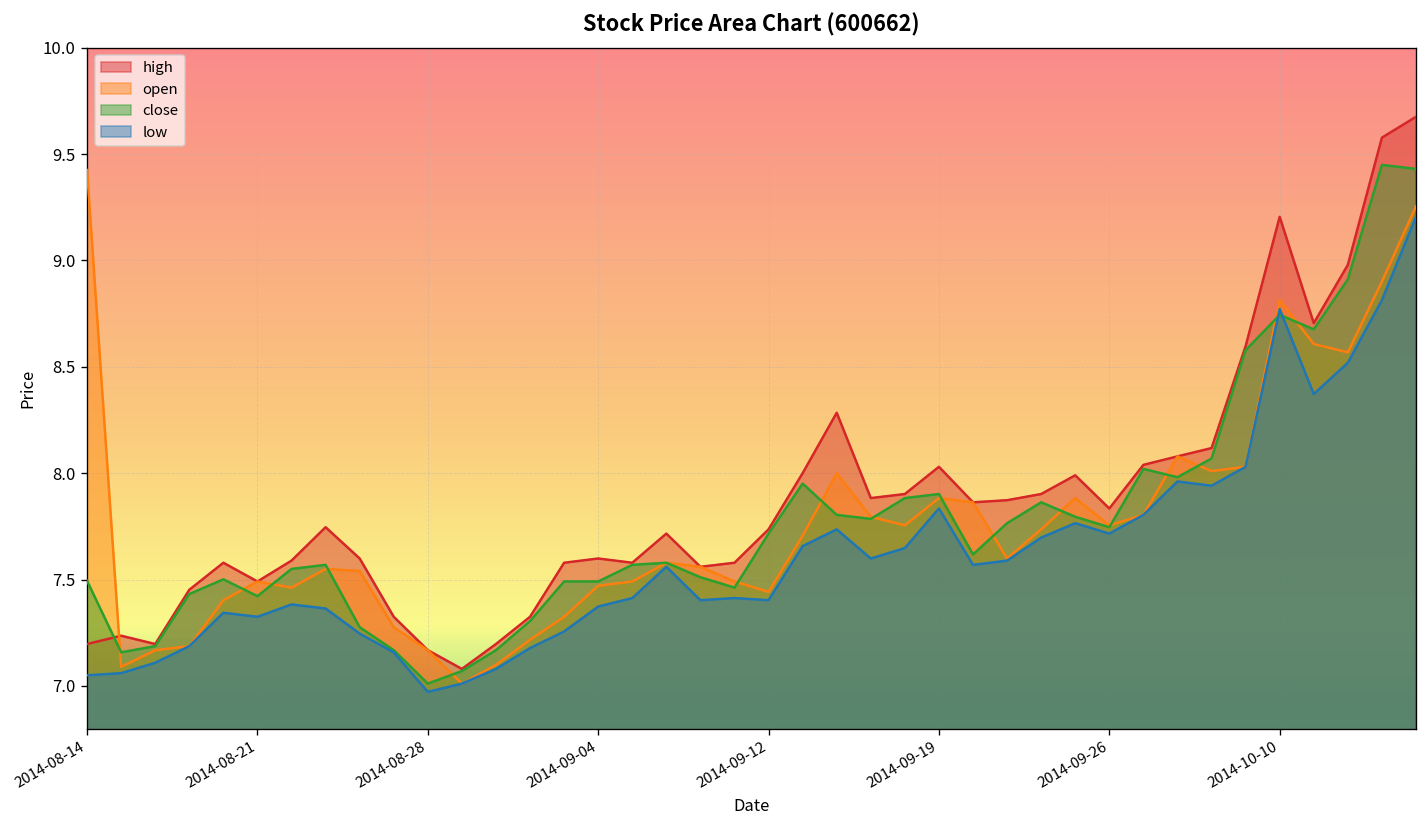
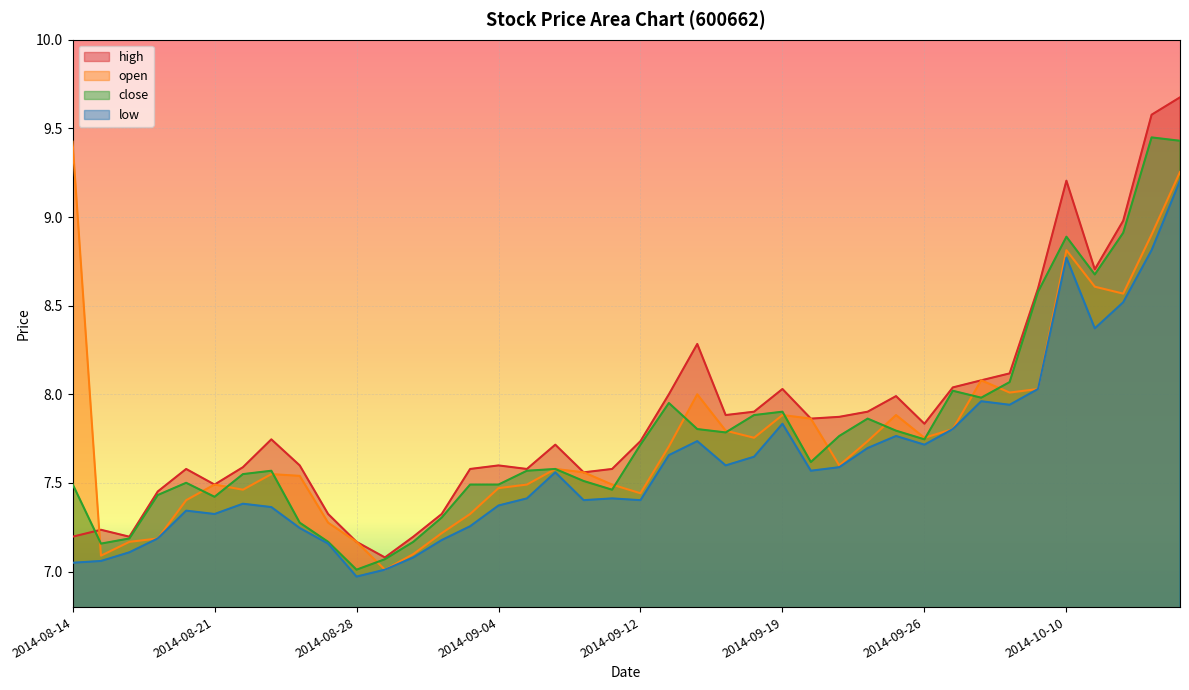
  {
    "high": {
      "2014-08-14": 7.20,
      "2014-09-04": 7.60,
      "2014-09-12": 7.74,
      "2014-09-19": 8.03,
      "2014-09-26": 7.83,
      "2014-10-10": 9.21
    },
    "open": {
      "2014-08-14": 9.43,
      "2014-09-04": 7.47,
      "2014-09-12": 7.44,
      "2014-09-19": 7.88,
      "2014-10-10": 8.81
    },
    "close": {
      "2014-08-14": 7.49,
      "2014-08-21": 7.42,
      "2014-08-28": 7.01,
      "2014-09-04": 7.49,
      "2014-09-12": 7.72,
      "2014-09-19": 7.90,
-     "2014-10-10": 8.74
+     "2014-10-10": 8.89
    },
    "low": {
      "2014-08-14": 7.05,
      "2014-08-21": 7.33,
      "2014-08-28": 6.97,
      "2014-09-04": 7.37,
      "2014-09-12": 7.40,
      "2014-09-19": 7.83,
      "2014-09-26": 7.72,
      "2014-10-10": 8.77
    }
  }
